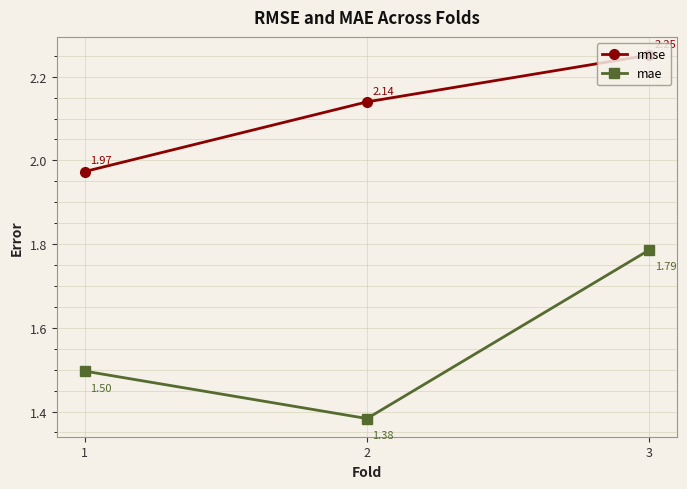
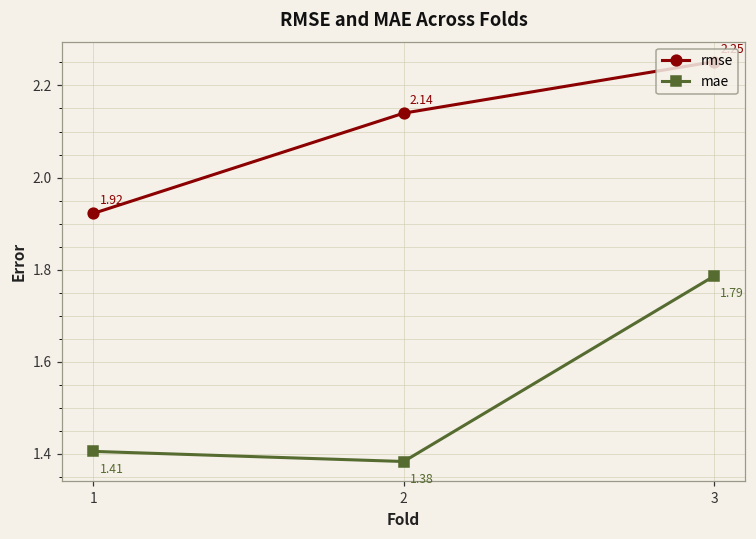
  {
    "rmse": {
-     "1": 1.97,
+     "1": 1.92,
      "2": 2.14
    },
    "mae": {
-     "1": 1.50,
+     "1": 1.41,
      "2": 1.38,
      "3": 1.79
    }
  }
